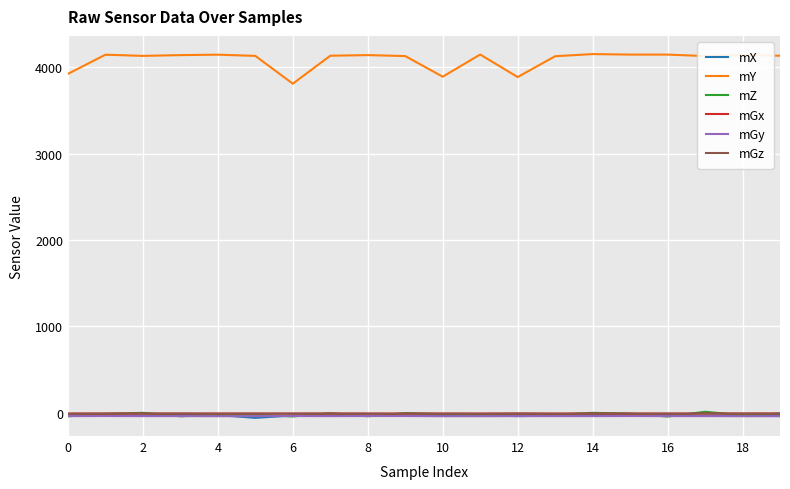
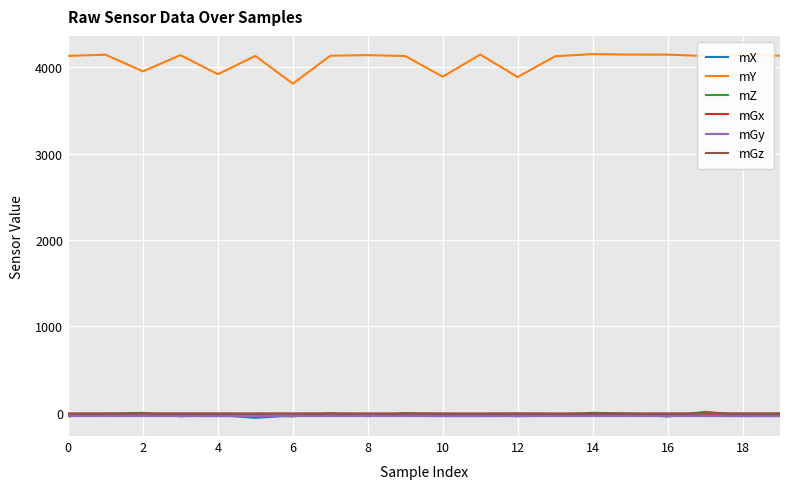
  {
    "mY": {
-     "0": 3900,
-     "2": 4100,
-     "4": 4100,
+     "0": 4100,
+     "2": 4000,
+     "4": 3900,
      "6": 3800,
      "8": 4100,
      "10": 3900,
      "12": 3900,
      "14": 4200,
      "16": 4100
    }
  }
